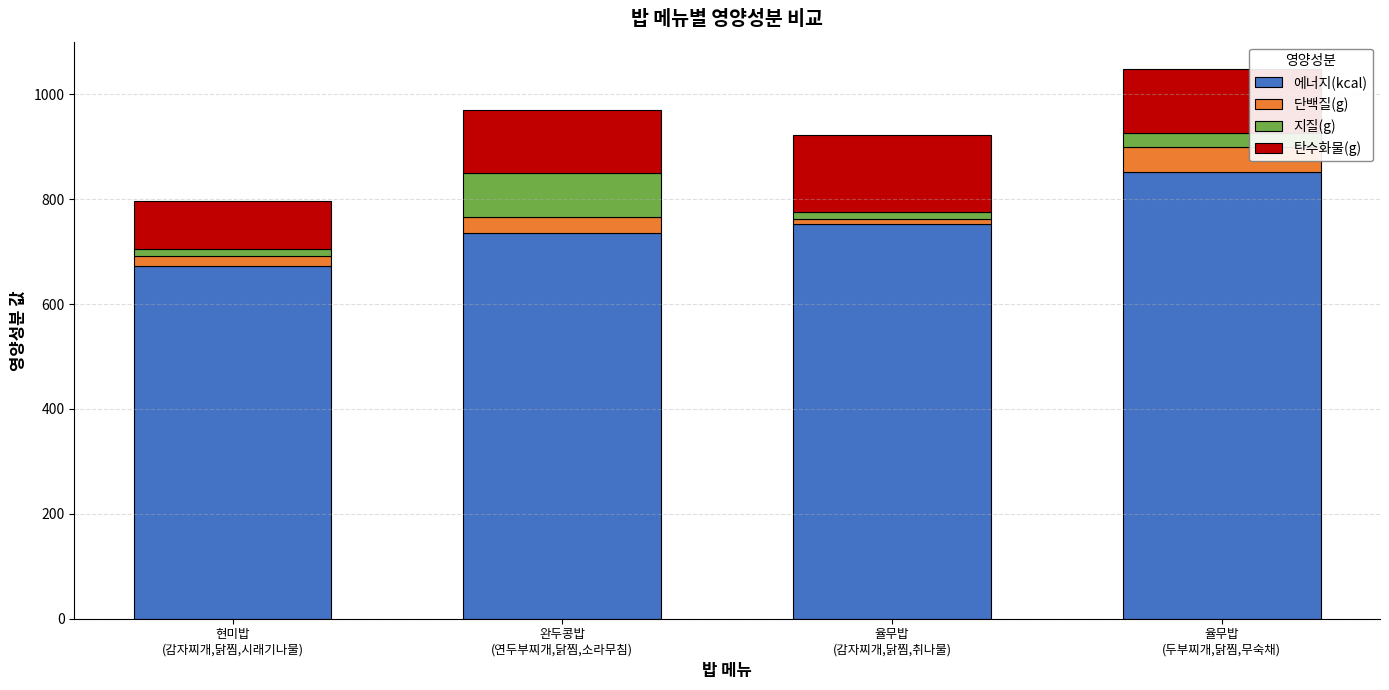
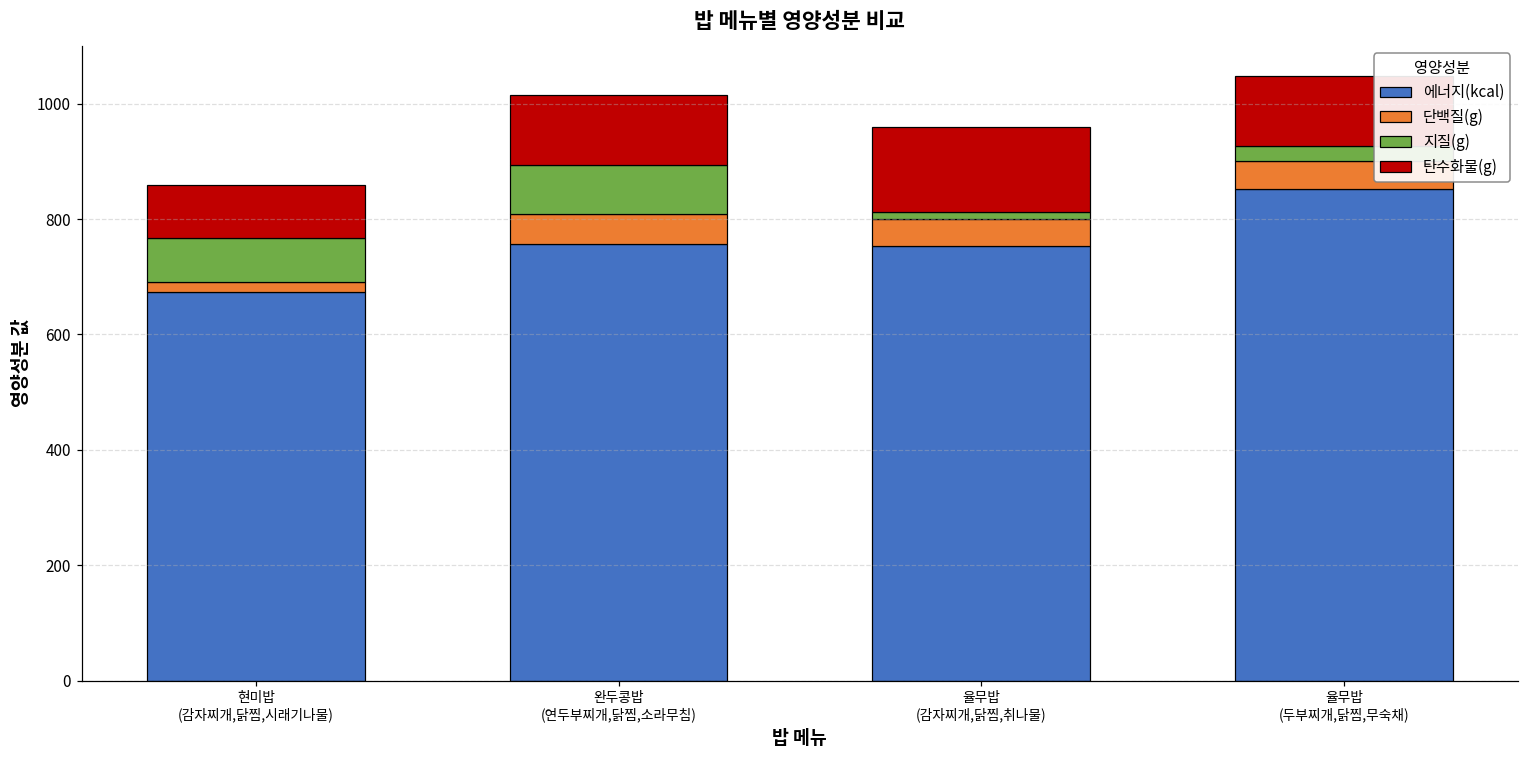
  {
    "에너지(kcal)": {
      "현미밥 (감자찌개,닭찜,시래기나물)": 670,
-     "완두콩밥 (연두부찌개,닭찜,소라무침)": 740,
+     "완두콩밥 (연두부찌개,닭찜,소라무침)": 760,
      "율무밥 (감자찌개,닭찜,취나물)": 750,
      "율무밥 (두부찌개,닭찜,무숙채)": 850
    },
    "단백질(g)": {
      "현미밥 (감자찌개,닭찜,시래기나물)": 20,
-     "완두콩밥 (연두부찌개,닭찜,소라무침)": 30,
-     "율무밥 (감자찌개,닭찜,취나물)": 10,
+     "완두콩밥 (연두부찌개,닭찜,소라무침)": 50,
+     "율무밥 (감자찌개,닭찜,취나물)": 50,
      "율무밥 (두부찌개,닭찜,무숙채)": 50
    },
    "지질(g)": {
-     "현미밥 (감자찌개,닭찜,시래기나물)": 10,
+     "현미밥 (감자찌개,닭찜,시래기나물)": 80,
      "완두콩밥 (연두부찌개,닭찜,소라무침)": 80,
      "율무밥 (감자찌개,닭찜,취나물)": 10,
      "율무밥 (두부찌개,닭찜,무숙채)": 30
    },
    "탄수화물(g)": {
      "현미밥 (감자찌개,닭찜,시래기나물)": 90,
      "완두콩밥 (연두부찌개,닭찜,소라무침)": 120,
      "율무밥 (감자찌개,닭찜,취나물)": 150,
      "율무밥 (두부찌개,닭찜,무숙채)": 120
    }
  }
